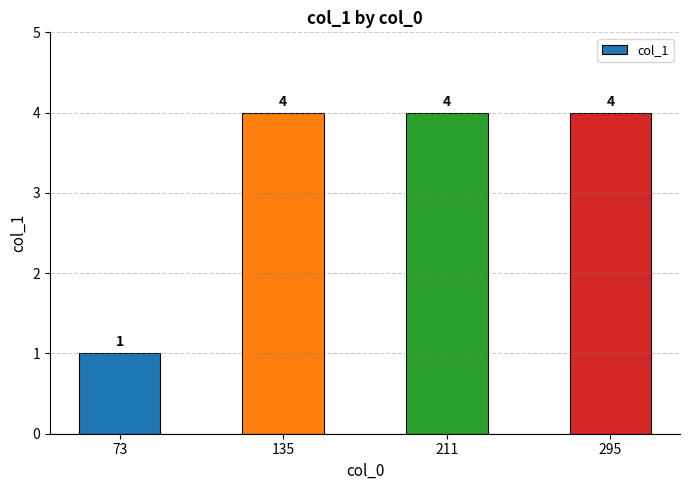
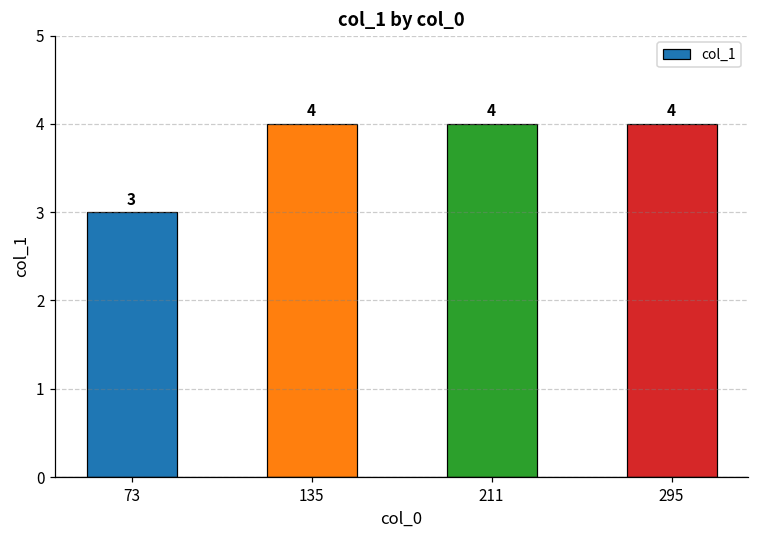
  {
-   "73": 1,
+   "73": 3,
    "135": 4,
    "211": 4,
    "295": 4
  }
